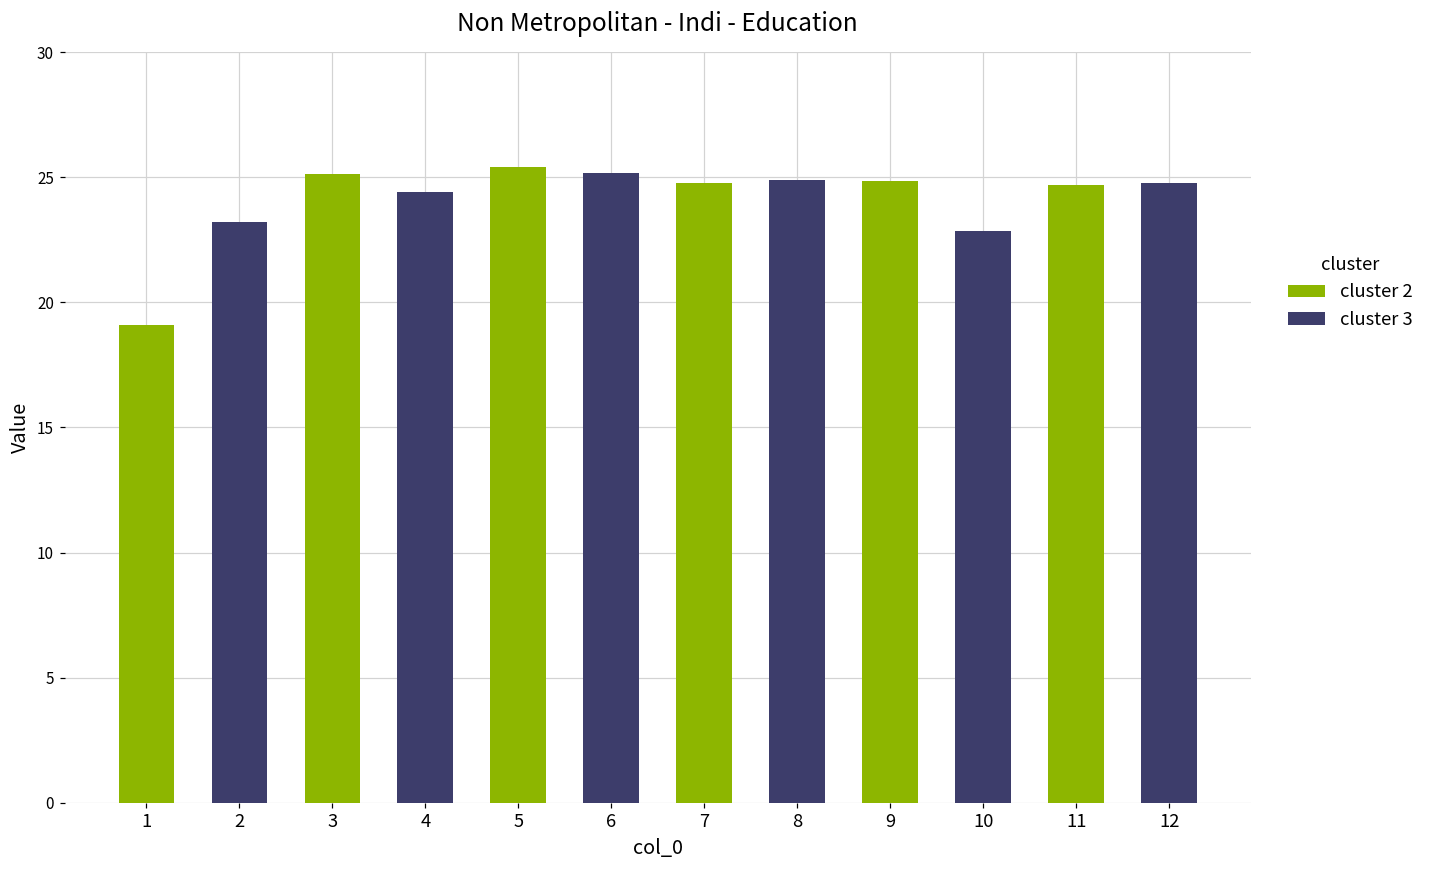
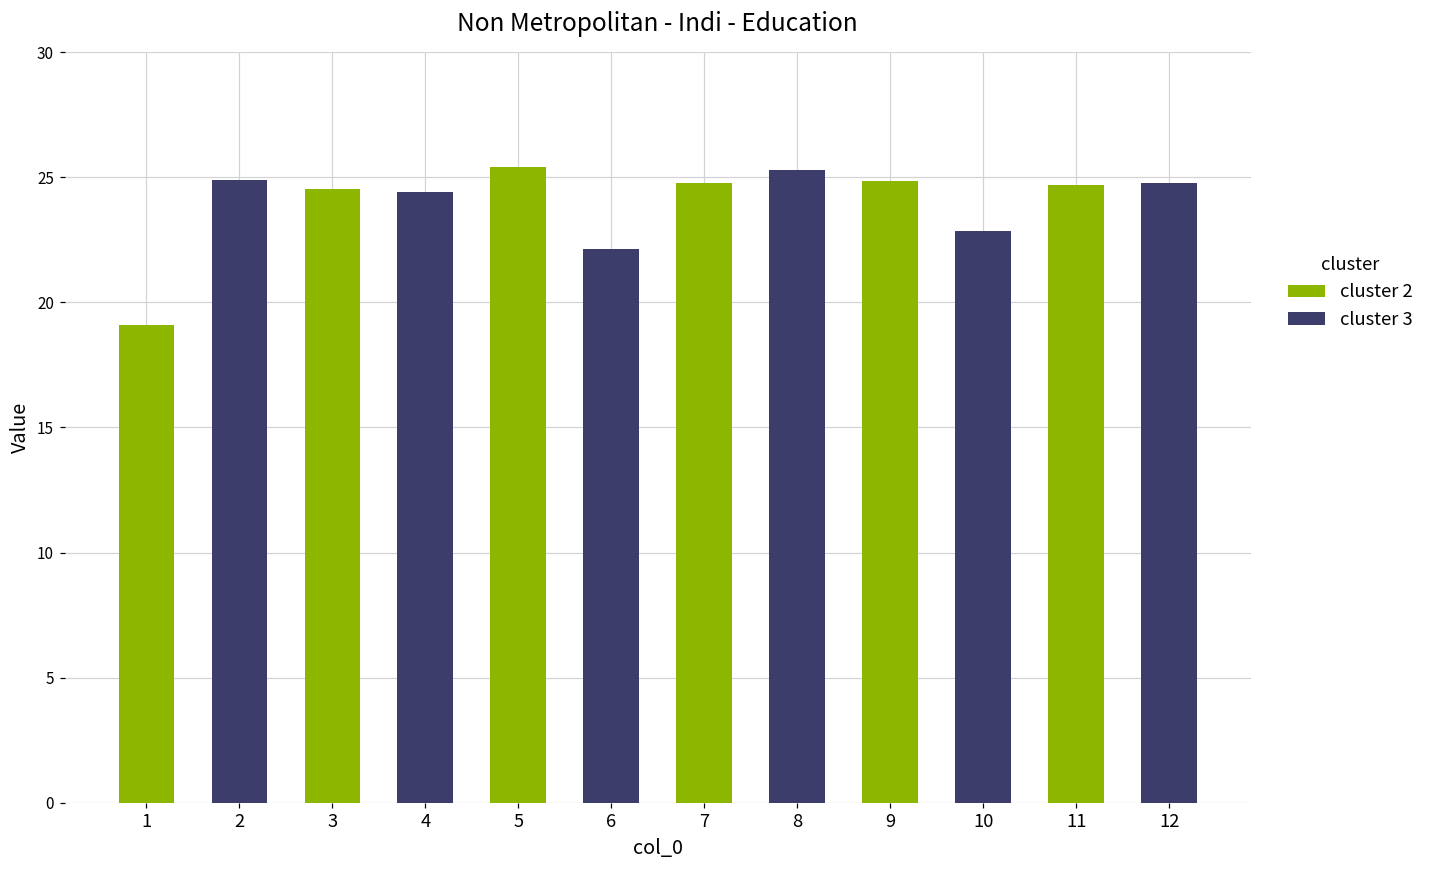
  {
    "cluster 2": {
      "1": 19.1,
-     "3": 25.1,
+     "3": 24.5,
      "5": 25.4,
      "7": 24.8,
      "9": 24.8,
      "11": 24.7
    },
    "cluster 3": {
-     "2": 23.2,
+     "2": 24.9,
      "4": 24.4,
-     "6": 25.2,
-     "8": 24.9,
+     "6": 22.1,
+     "8": 25.3,
      "10": 22.9,
      "12": 24.8
    }
  }
